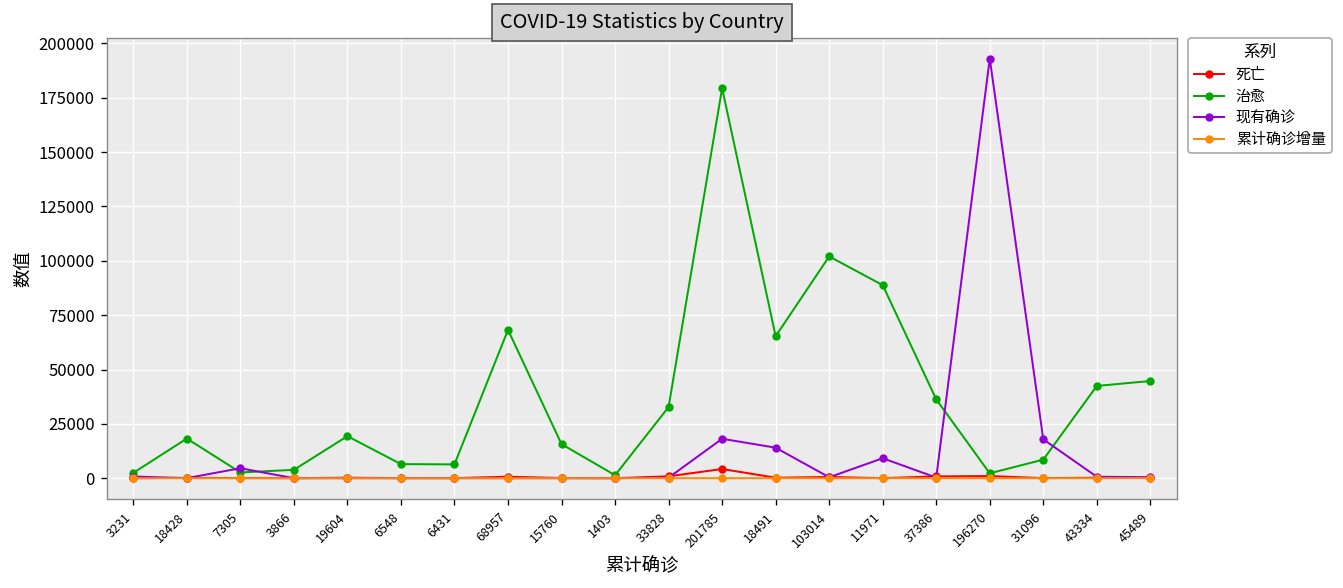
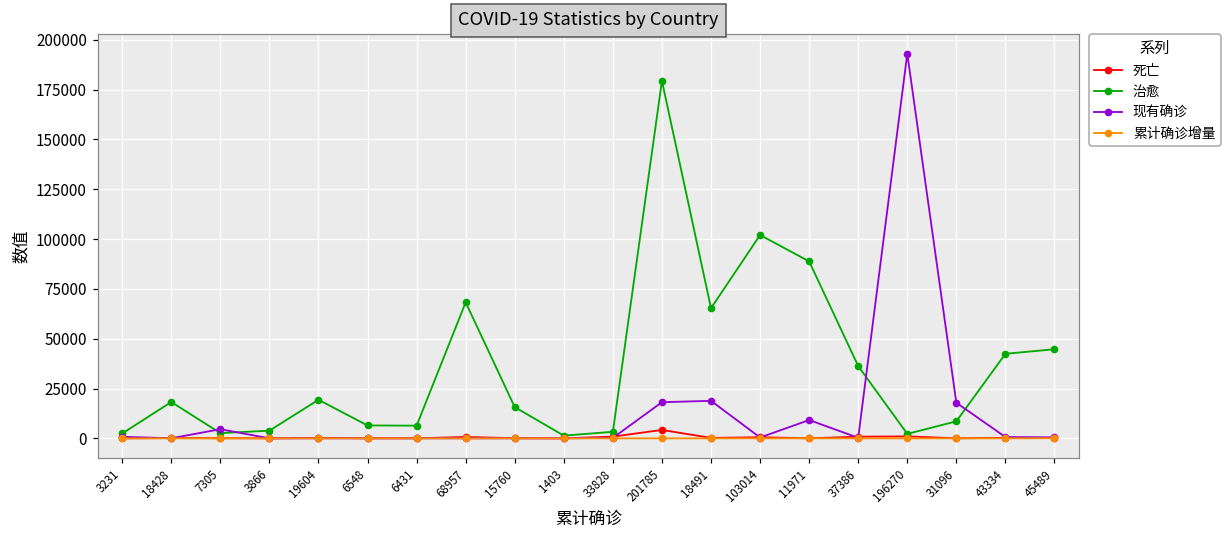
  {
    "死亡": {
      "201785": 4000
    },
    "治愈": {
      "3231": 2000,
      "18428": 18000,
      "7305": 3000,
      "3866": 4000,
      "19604": 19000,
      "6548": 6000,
      "6431": 6000,
      "68957": 68000,
      "15760": 16000,
-     "33828": 33000,
+     "33828": 3000,
      "201785": 179000,
      "18491": 65000,
      "103014": 102000,
      "11971": 89000,
      "37386": 36000,
      "31096": 9000,
      "43334": 42000,
      "45489": 45000
    },
    "现有确诊": {
      "7305": 5000,
      "201785": 18000,
-     "18491": 14000,
+     "18491": 19000,
      "11971": 9000,
      "196270": 193000,
      "31096": 18000
    },
    "累计确诊增量": {
      "201785": 0
    }
  }
